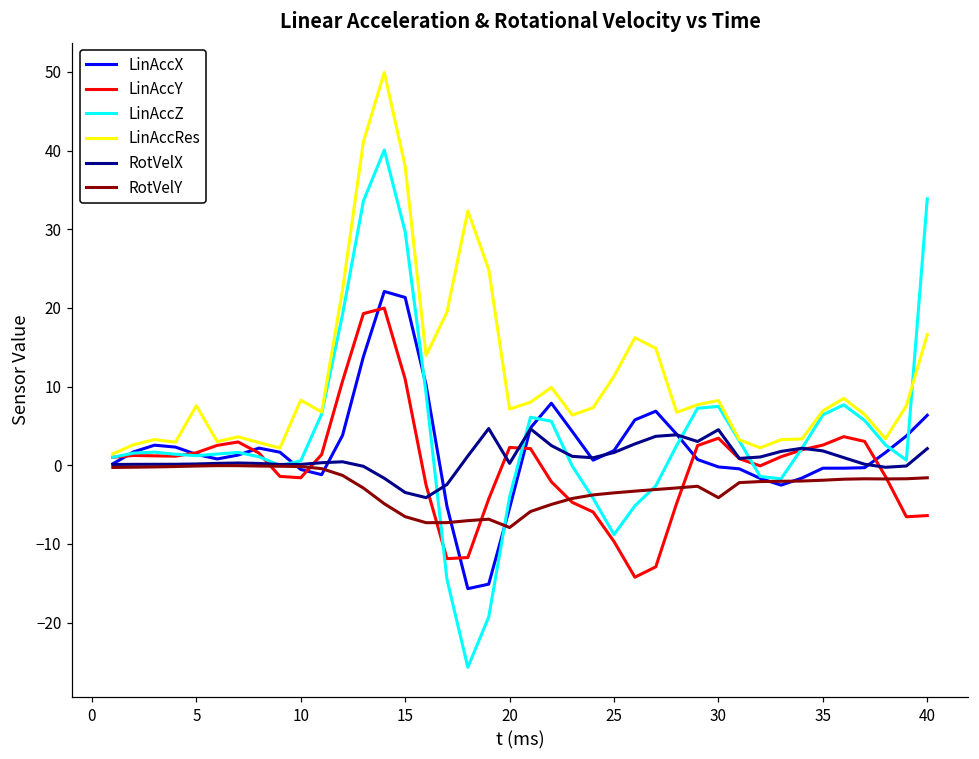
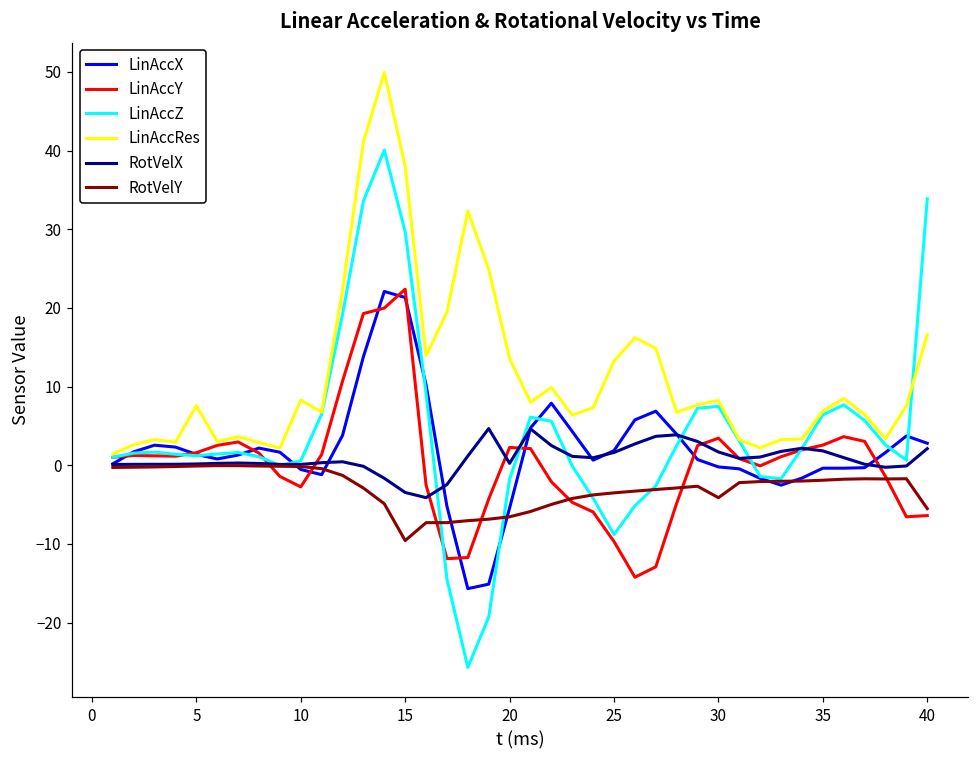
  {
    "LinAccX": {
      "10": -1,
      "15": 21,
      "20": -5,
      "30": 0,
      "35": 0,
-     "40": 6
+     "40": 3
    },
    "LinAccY": {
-     "10": -2,
-     "15": 11,
+     "10": -3,
+     "15": 22,
      "20": 2,
      "25": -10,
      "30": 3,
      "35": 3,
      "40": -6
    },
    "LinAccZ": {
      "10": 1,
      "15": 30,
-     "20": -4,
+     "20": -2,
      "25": -9,
      "30": 7,
      "35": 6,
      "40": 34
    },
    "LinAccRes": {
      "5": 8,
      "10": 8,
      "15": 38,
-     "20": 7,
-     "25": 11,
+     "20": 14,
+     "25": 13,
      "30": 8,
      "35": 7,
      "40": 17
    },
    "RotVelX": {
      "15": -3,
      "20": 0,
-     "30": 5,
+     "30": 2,
      "35": 2,
      "40": 2
    },
    "RotVelY": {
-     "15": -7,
-     "20": -8,
+     "15": -10,
+     "20": -7,
      "25": -4,
      "30": -4,
      "35": -2,
-     "40": -2
+     "40": -6
    }
  }
